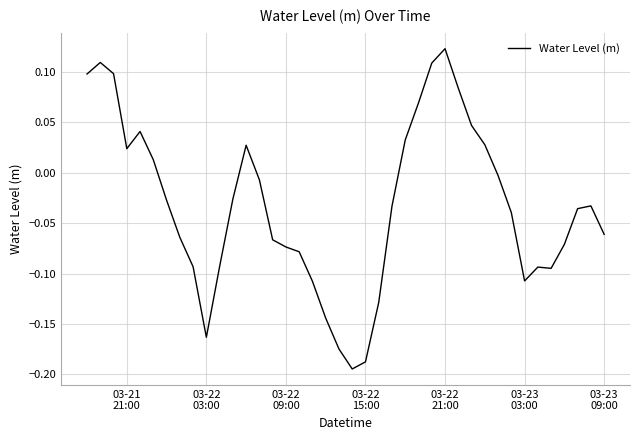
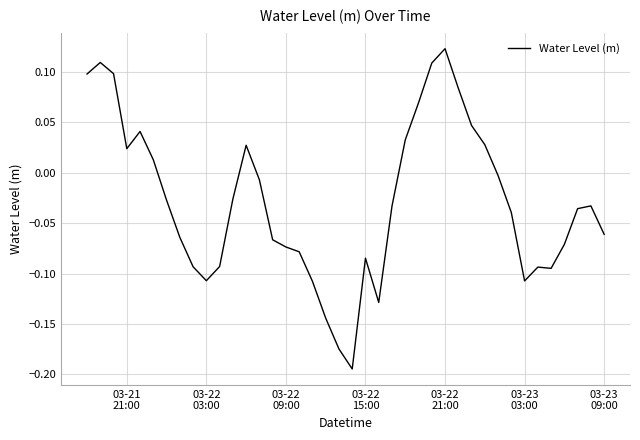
  {
    "03-21 21:00": 0.024,
-   "03-22 03:00": -0.163,
+   "03-22 03:00": -0.107,
    "03-22 09:00": -0.074,
-   "03-22 15:00": -0.187,
+   "03-22 15:00": -0.085,
    "03-22 21:00": 0.123,
    "03-23 03:00": -0.107,
    "03-23 09:00": -0.061
  }
